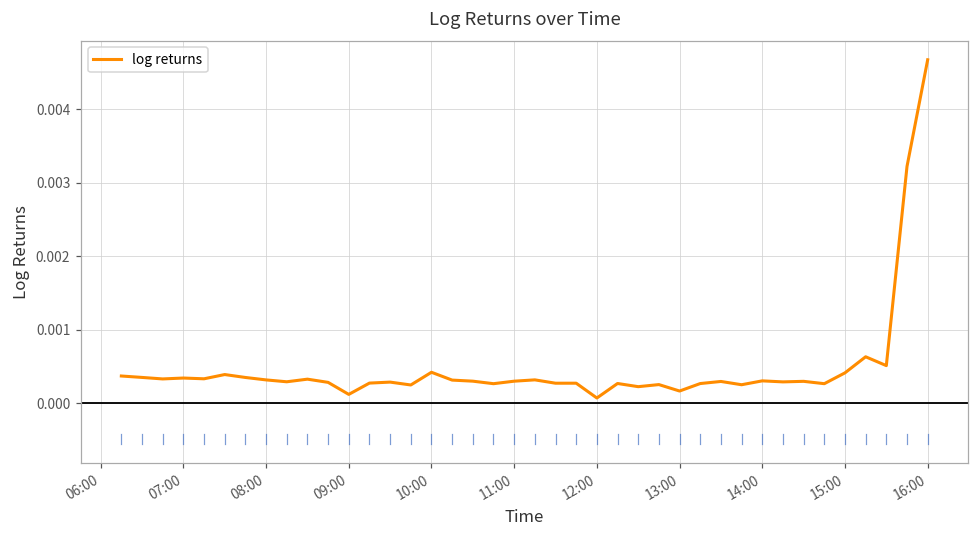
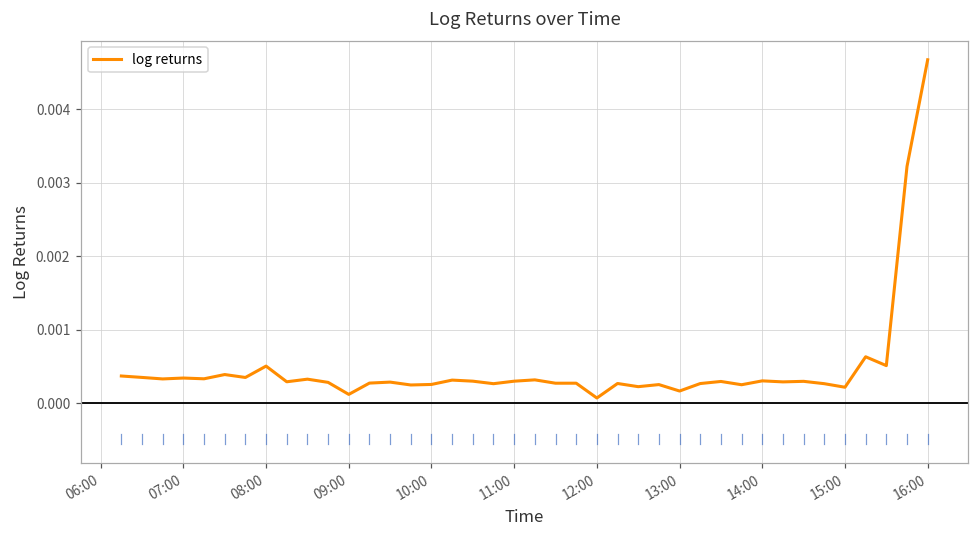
  {
    "log returns": {
      "07:00": 0.0003,
-     "08:00": 0.0003,
+     "08:00": 0.0005,
      "09:00": 0.0001,
-     "10:00": 0.0004,
+     "10:00": 0.0003,
      "11:00": 0.0003,
      "12:00": 0.0001,
      "13:00": 0.0002,
      "14:00": 0.0003,
-     "15:00": 0.0004,
+     "15:00": 0.0002,
      "16:00": 0.0047
    }
  }
